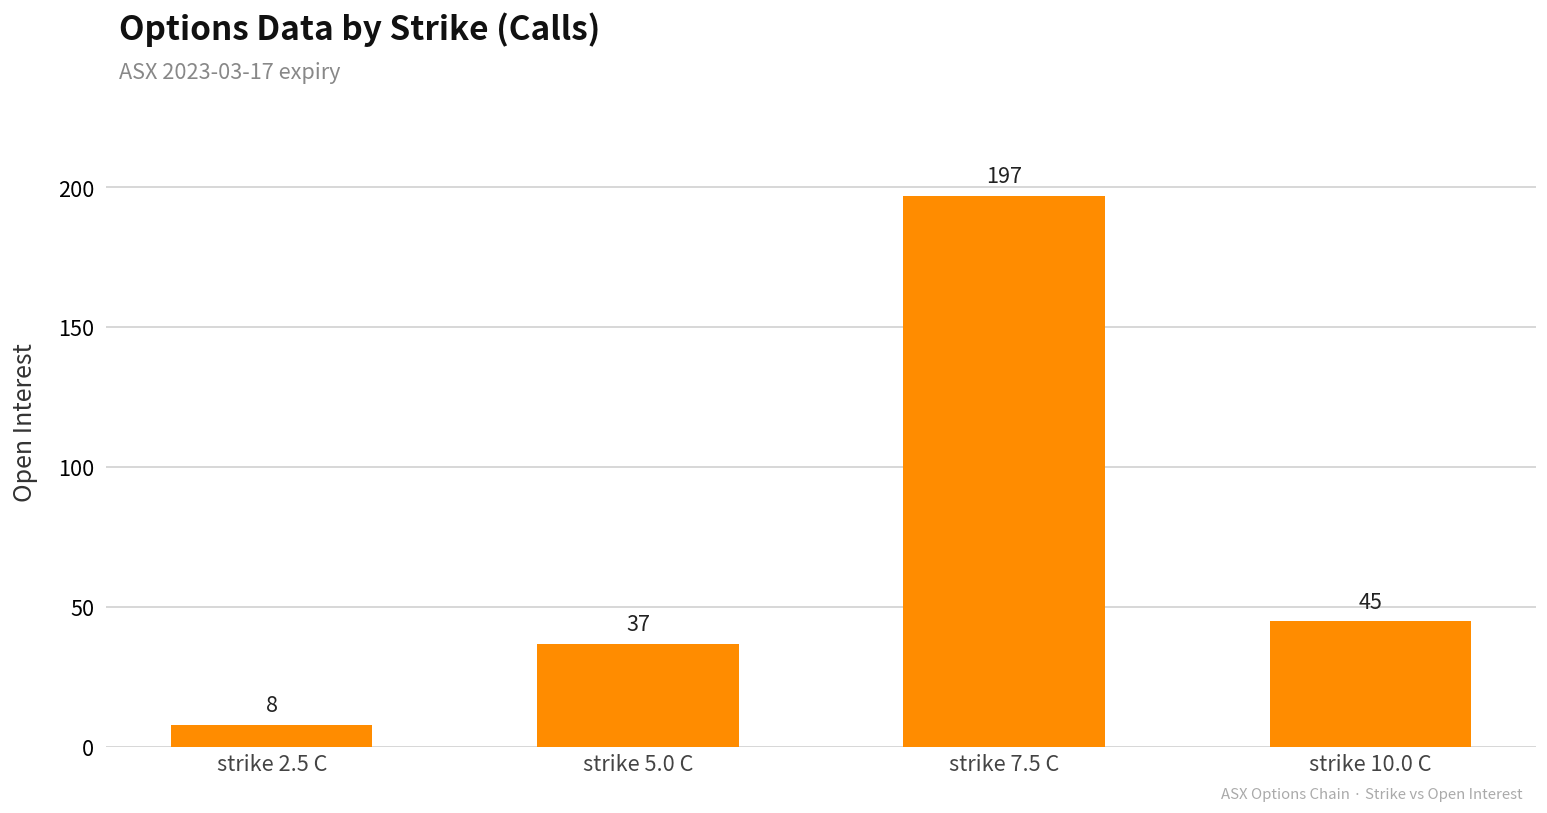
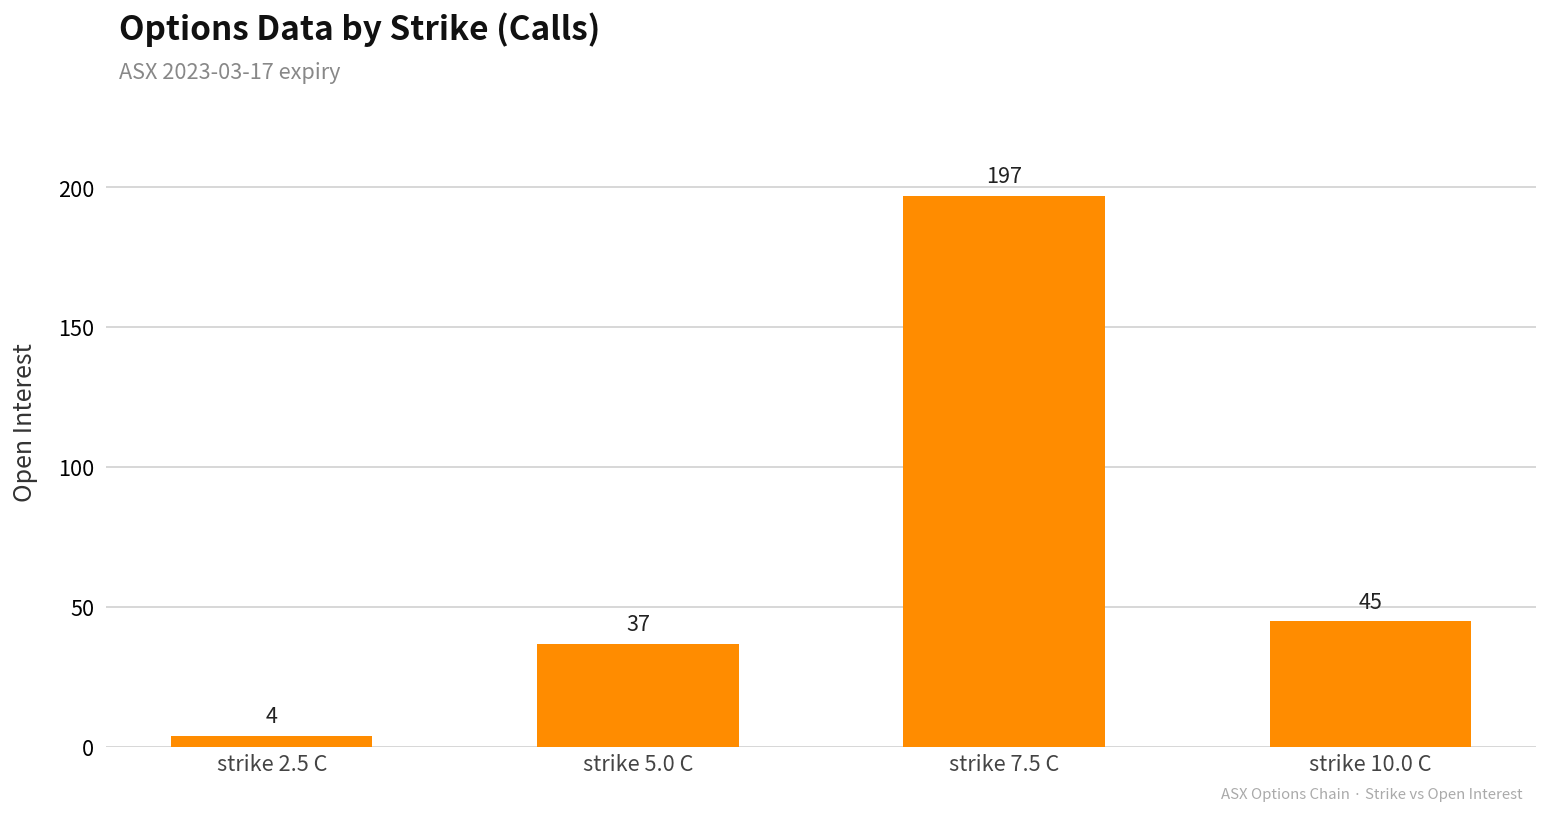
  {
-   "strike 2.5 C": 8,
+   "strike 2.5 C": 4,
    "strike 5.0 C": 37,
    "strike 7.5 C": 197,
    "strike 10.0 C": 45
  }
